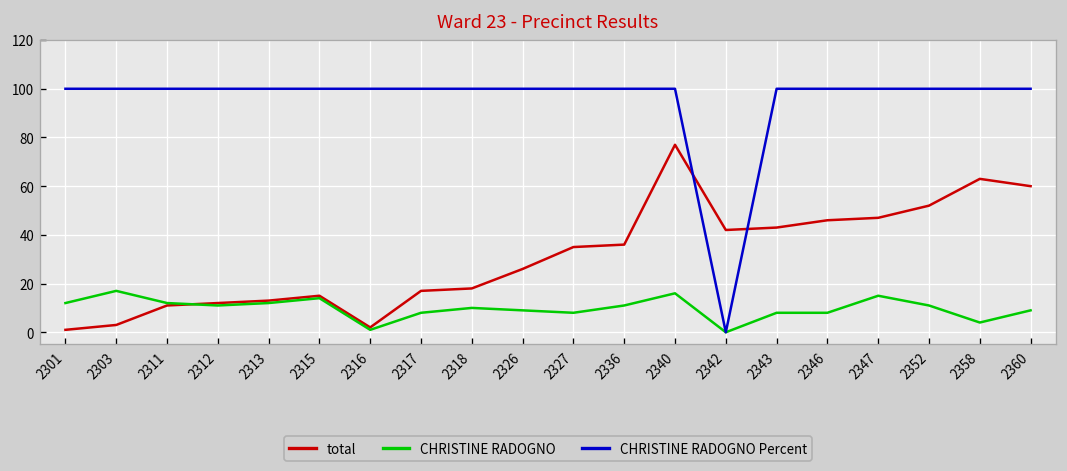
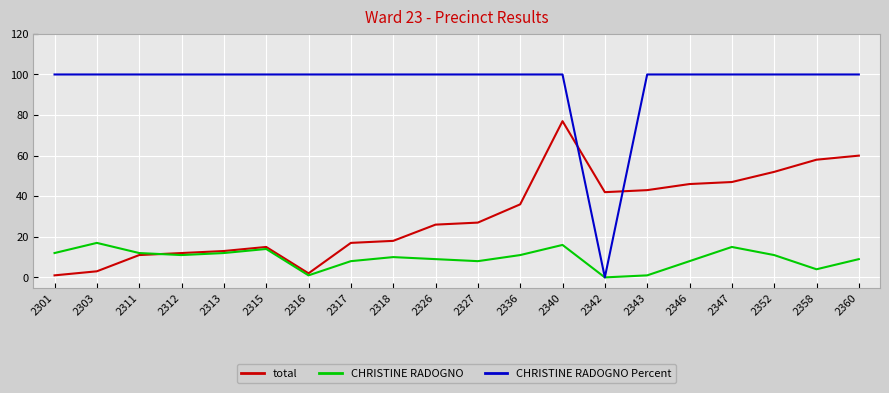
  {
    "total": {
      "2301": 1,
      "2303": 3,
      "2317": 17,
      "2318": 18,
      "2326": 26,
-     "2327": 35,
+     "2327": 27,
      "2336": 36,
      "2340": 77,
      "2342": 42,
      "2343": 43,
      "2346": 46,
      "2347": 47,
      "2352": 52,
-     "2358": 63,
+     "2358": 58,
      "2360": 60
    },
    "CHRISTINE RADOGNO": {
      "2301": 12,
      "2303": 17,
      "2317": 8,
      "2318": 10,
      "2326": 9,
      "2327": 8,
      "2336": 11,
      "2340": 16,
-     "2343": 8,
+     "2343": 1,
      "2346": 8,
      "2347": 15,
      "2352": 11,
      "2358": 4,
      "2360": 9
    },
    "CHRISTINE RADOGNO Percent": {
      "2301": 100,
      "2303": 100,
      "2311": 100,
      "2312": 100,
      "2313": 100,
      "2315": 100,
      "2316": 100,
      "2317": 100,
      "2318": 100,
      "2326": 100,
      "2327": 100,
      "2336": 100,
      "2340": 100,
      "2343": 100,
      "2346": 100,
      "2347": 100,
      "2352": 100,
      "2358": 100,
      "2360": 100
    }
  }
